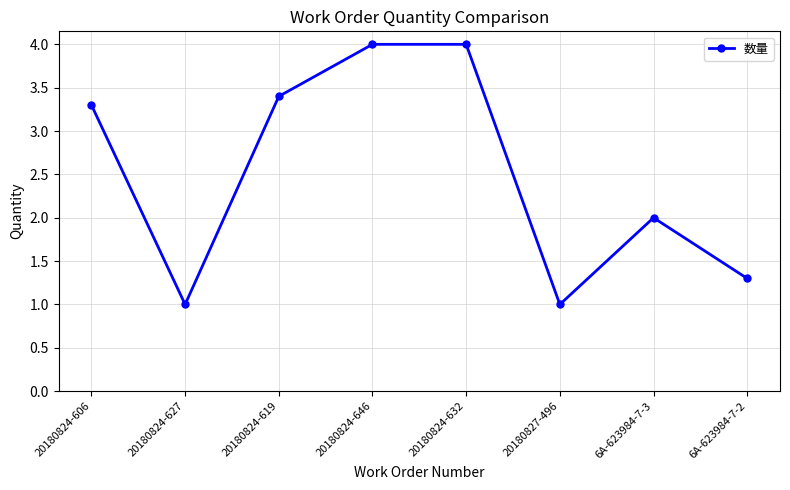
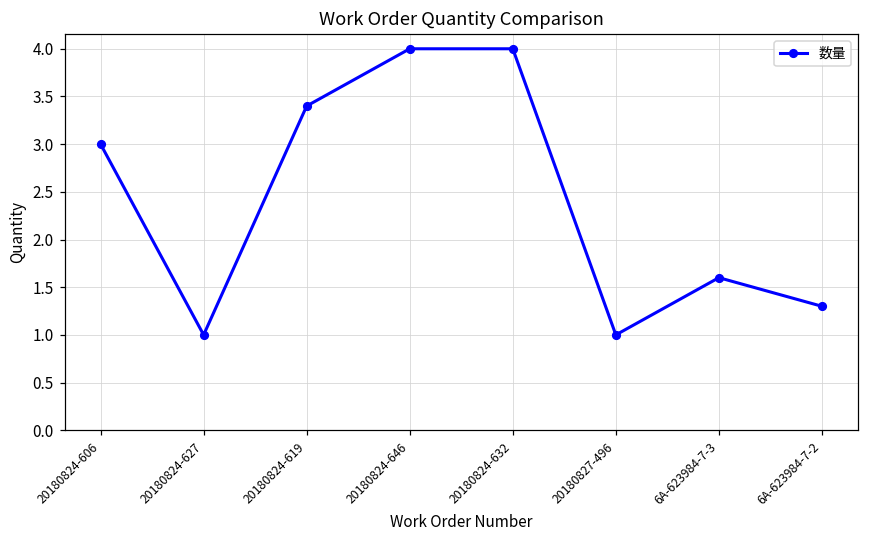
  {
-   "20180824-606": 3.3,
+   "20180824-606": 3.0,
    "20180824-627": 1.0,
    "20180824-619": 3.4,
    "20180824-646": 4.0,
    "20180824-632": 4.0,
    "20180827-496": 1.0,
-   "6A-623984-7-3": 2.0,
+   "6A-623984-7-3": 1.6,
    "6A-623984-7-2": 1.3
  }
